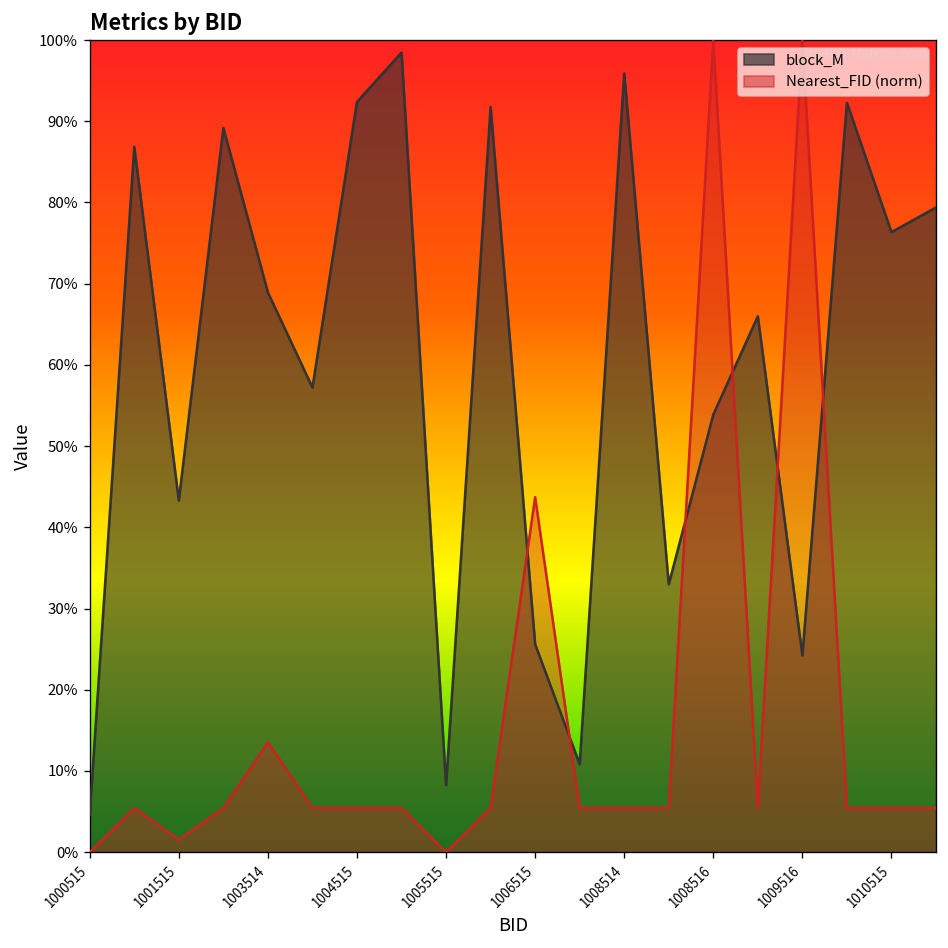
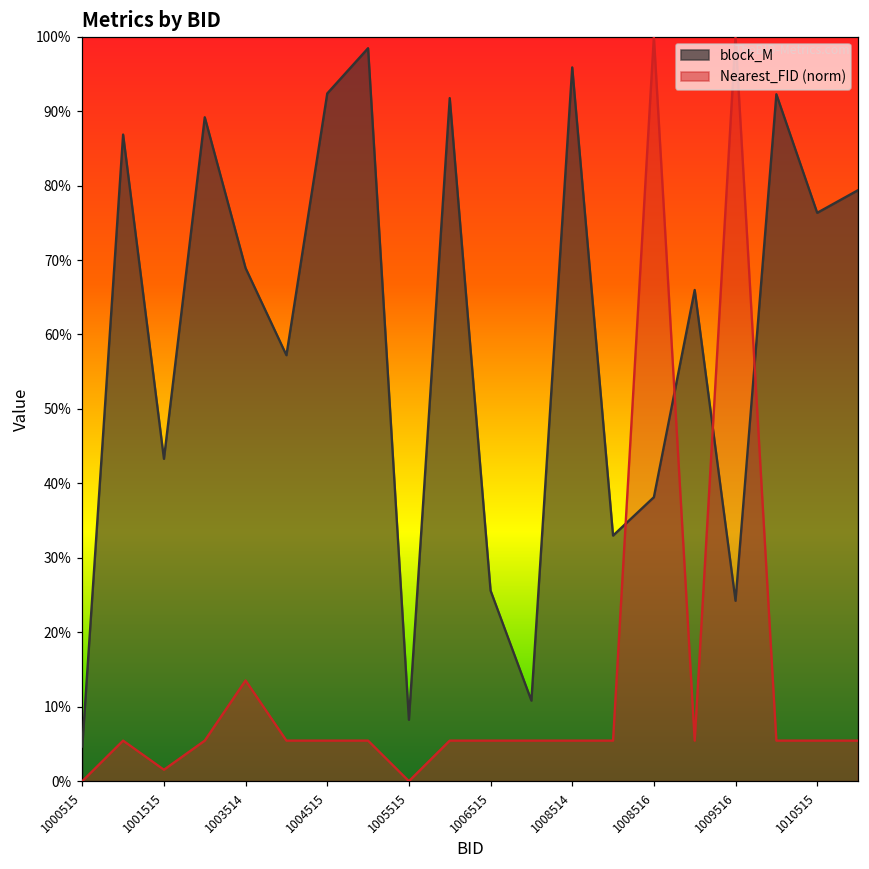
  {
    "block_M": {
      "1000515": "5%",
      "1001515": "43%",
      "1003514": "69%",
      "1004515": "92%",
      "1005515": "8%",
      "1006515": "26%",
      "1008514": "96%",
-     "1008516": "54%",
+     "1008516": "38%",
      "1009516": "24%",
      "1010515": "76%"
    },
    "Nearest_FID (norm)": {
      "1000515": "0%",
      "1001515": "2%",
      "1003514": "14%",
      "1004515": "5%",
      "1005515": "0%",
-     "1006515": "44%",
+     "1006515": "5%",
      "1008514": "5%",
      "1008516": "100%",
      "1009516": "100%",
      "1010515": "5%"
    }
  }
